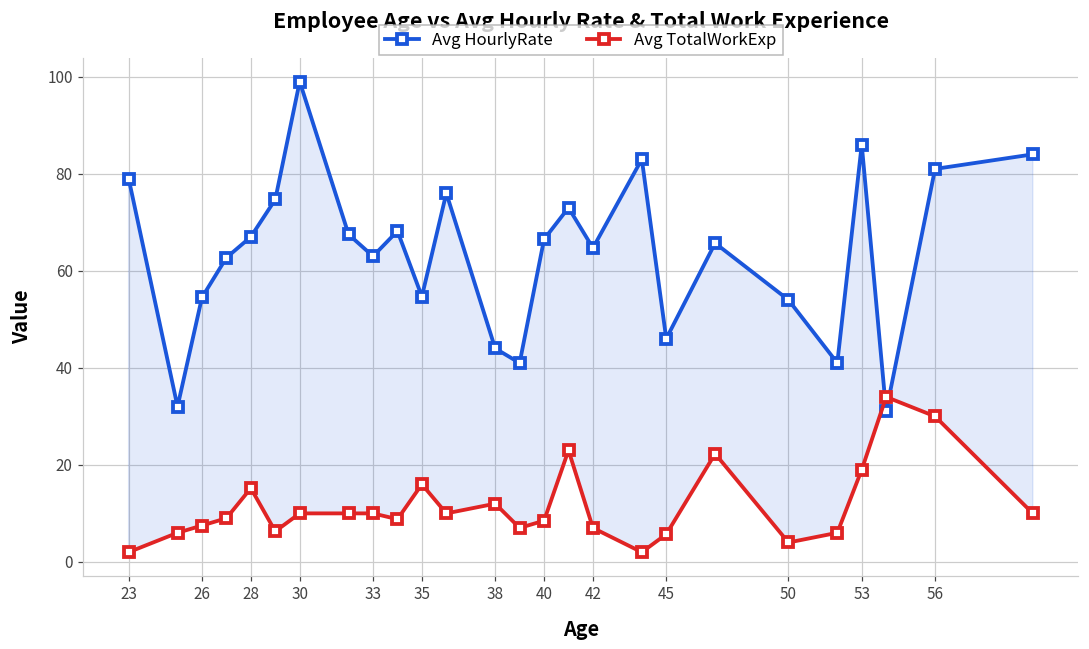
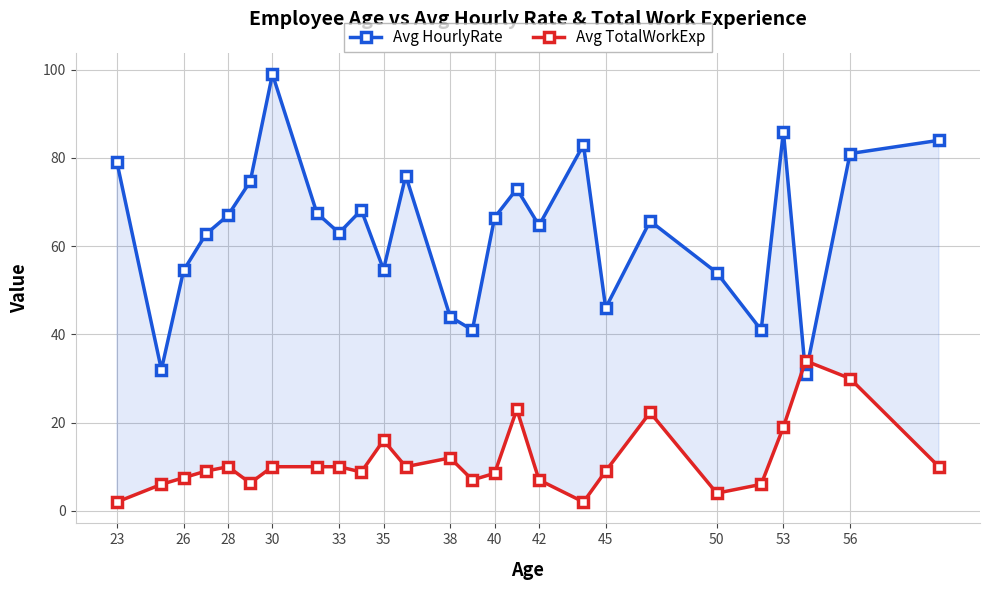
  {
    "Avg HourlyRate": {
      "23": 79,
      "26": 55,
      "28": 67,
      "30": 99,
      "33": 63,
      "35": 55,
      "38": 44,
      "40": 67,
      "42": 65,
      "45": 46,
      "50": 54,
      "53": 86,
      "56": 81
    },
    "Avg TotalWorkExp": {
      "23": 2,
      "26": 8,
-     "28": 15,
+     "28": 10,
      "30": 10,
      "33": 10,
      "35": 16,
      "38": 12,
      "40": 9,
      "42": 7,
-     "45": 6,
+     "45": 9,
      "50": 4,
      "53": 19,
      "56": 30
    }
  }
